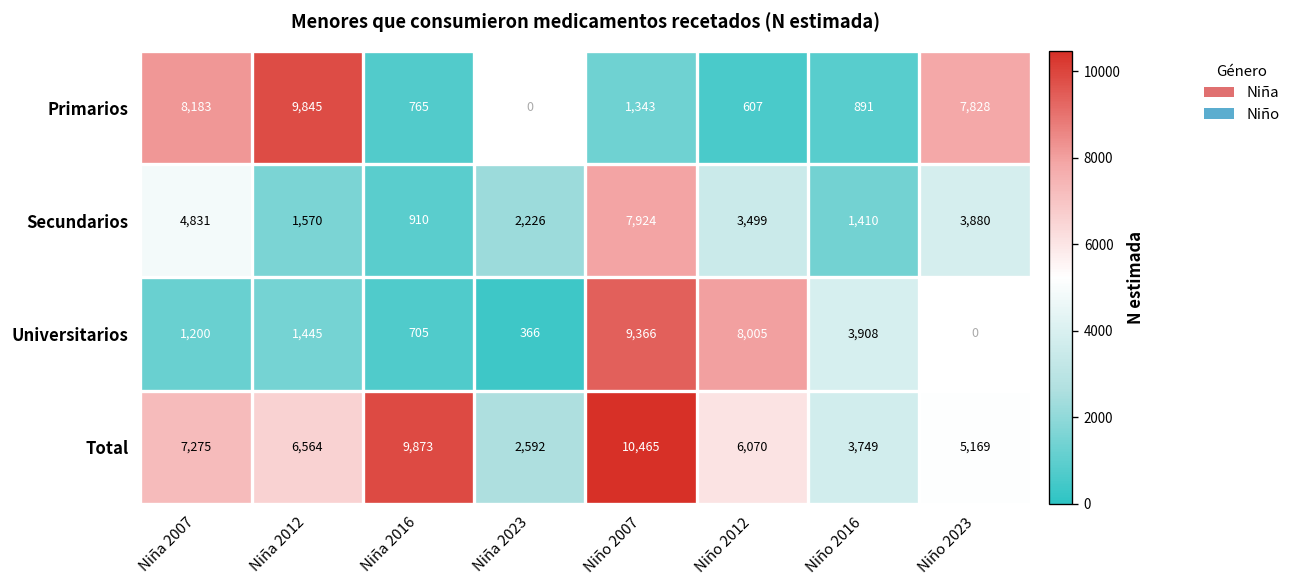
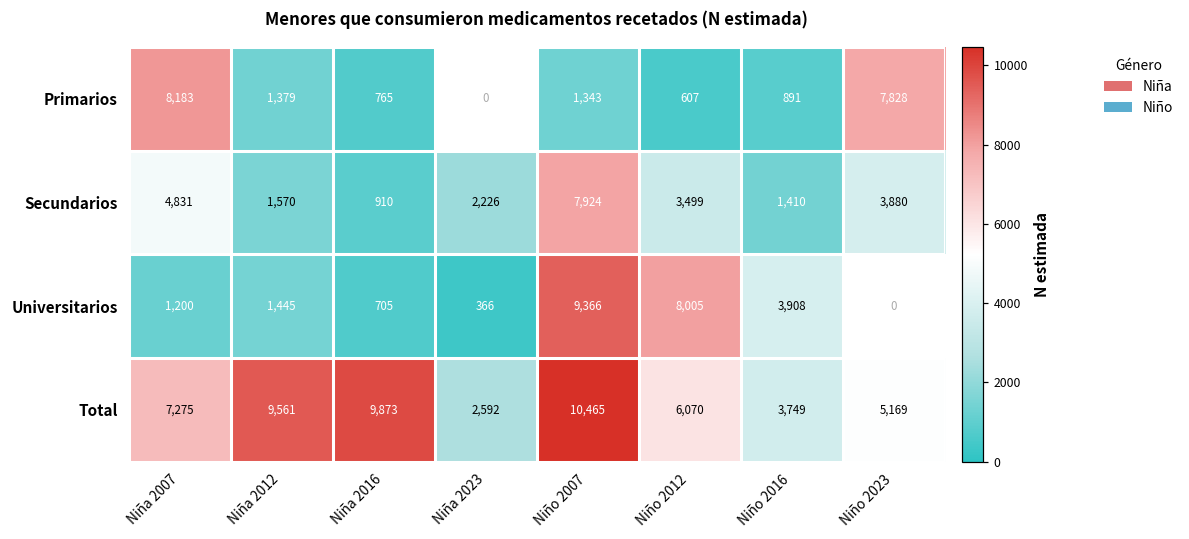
  {
    "Primarios": {
      "Niña 2007": "8,183",
-     "Niña 2012": "9,845",
+     "Niña 2012": "1,379",
      "Niña 2016": "765",
      "Niño 2007": "1,343",
      "Niño 2012": "607",
      "Niño 2016": "891",
      "Niño 2023": "7,828"
    },
    "Secundarios": {
      "Niña 2007": "4,831",
      "Niña 2012": "1,570",
      "Niña 2016": "910",
      "Niña 2023": "2,226",
      "Niño 2007": "7,924",
      "Niño 2012": "3,499",
      "Niño 2016": "1,410",
      "Niño 2023": "3,880"
    },
    "Universitarios": {
      "Niña 2007": "1,200",
      "Niña 2012": "1,445",
      "Niña 2016": "705",
      "Niña 2023": "366",
      "Niño 2007": "9,366",
      "Niño 2012": "8,005",
      "Niño 2016": "3,908"
    },
    "Total": {
      "Niña 2007": "7,275",
-     "Niña 2012": "6,564",
+     "Niña 2012": "9,561",
      "Niña 2016": "9,873",
      "Niña 2023": "2,592",
      "Niño 2007": "10,465",
      "Niño 2012": "6,070",
      "Niño 2016": "3,749",
      "Niño 2023": "5,169"
    }
  }
